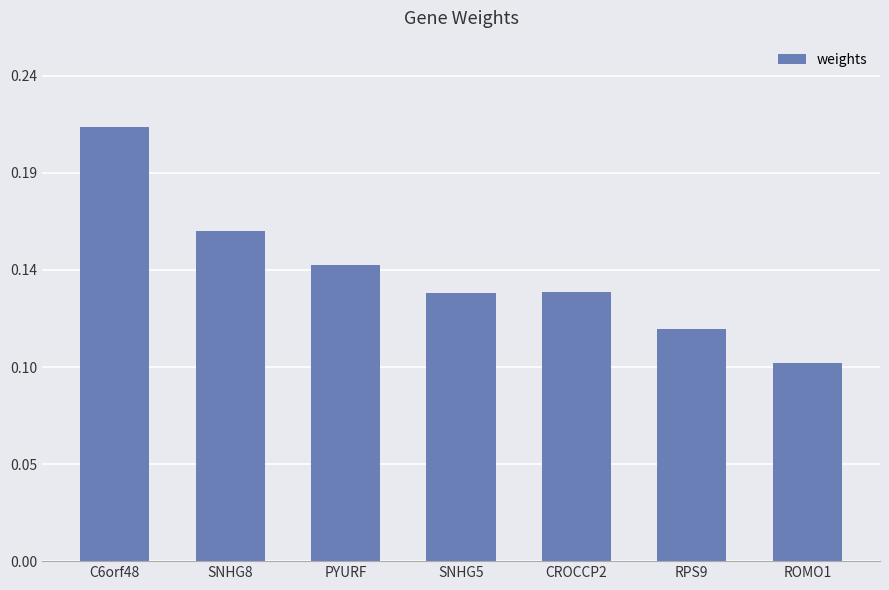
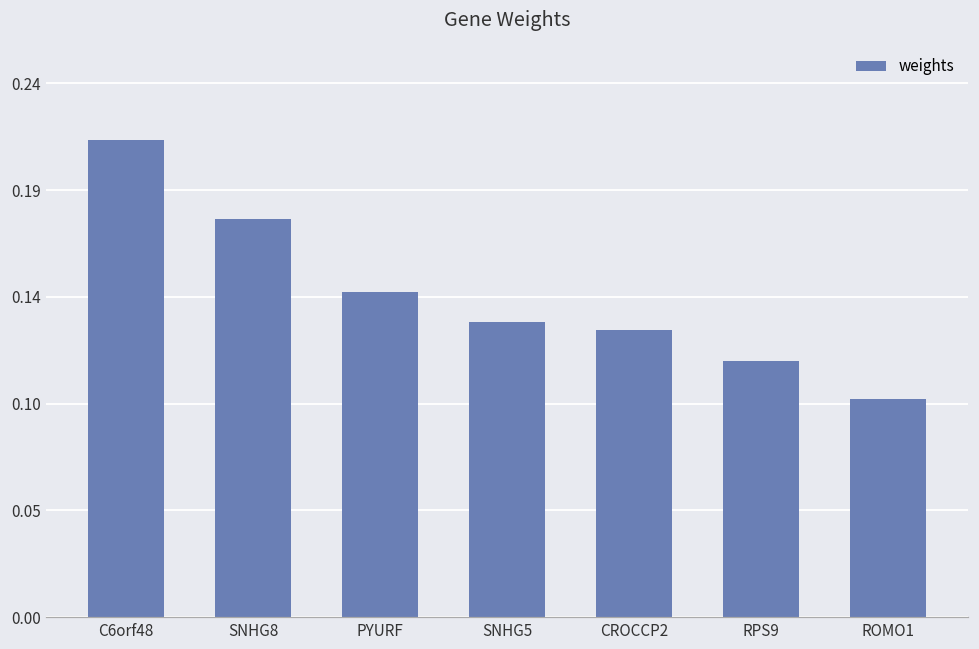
  {
    "C6orf48": 0.215,
-   "SNHG8": 0.163,
+   "SNHG8": 0.179,
    "PYURF": 0.146,
    "SNHG5": 0.133,
-   "CROCCP2": 0.133,
+   "CROCCP2": 0.129,
    "RPS9": 0.115,
    "ROMO1": 0.098
  }
